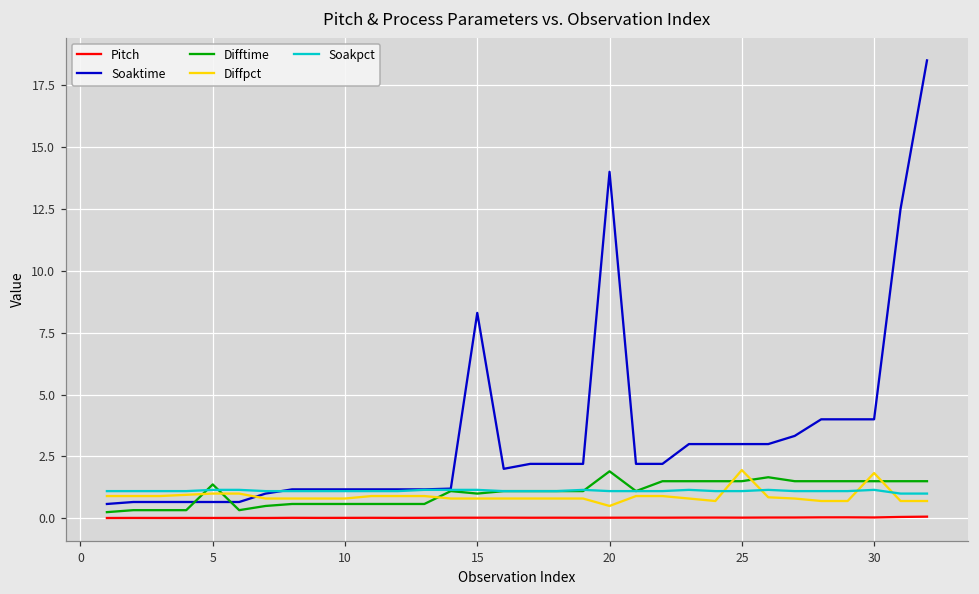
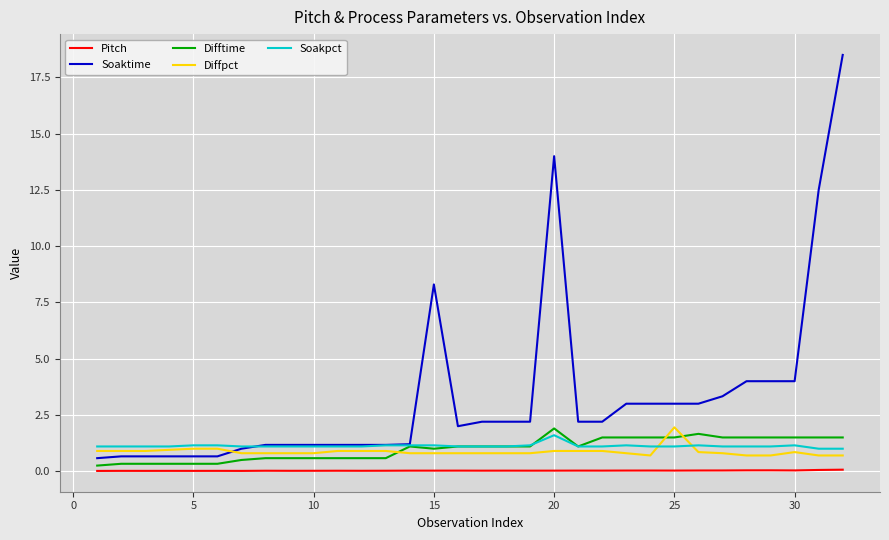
  {
    "Pitch": {
      "5": 0.0,
      "10": 0.0,
      "15": 0.0,
      "20": 0.0,
      "25": 0.0,
      "30": 0.0
    },
    "Soaktime": {
      "5": 0.7,
      "15": 8.3,
      "20": 14.0,
      "25": 3.0,
      "30": 4.0
    },
    "Difftime": {
-     "5": 1.4,
+     "5": 0.3,
      "10": 0.6,
      "15": 1.0,
      "20": 1.9,
      "25": 1.5,
      "30": 1.5
    },
    "Diffpct": {
      "5": 1.0,
      "10": 0.8,
      "15": 0.8,
-     "20": 0.5,
+     "20": 0.9,
      "25": 2.0,
-     "30": 1.8
+     "30": 0.9
    },
    "Soakpct": {
      "5": 1.2,
      "15": 1.2,
-     "20": 1.1,
+     "20": 1.6,
      "25": 1.1,
      "30": 1.2
    }
  }
